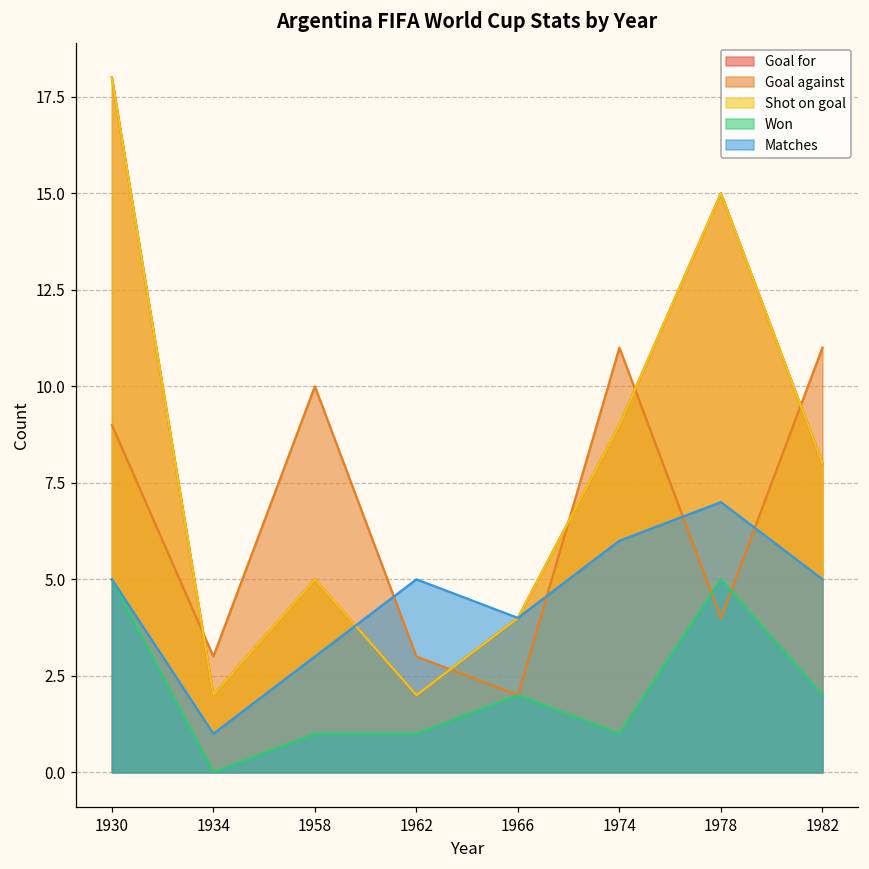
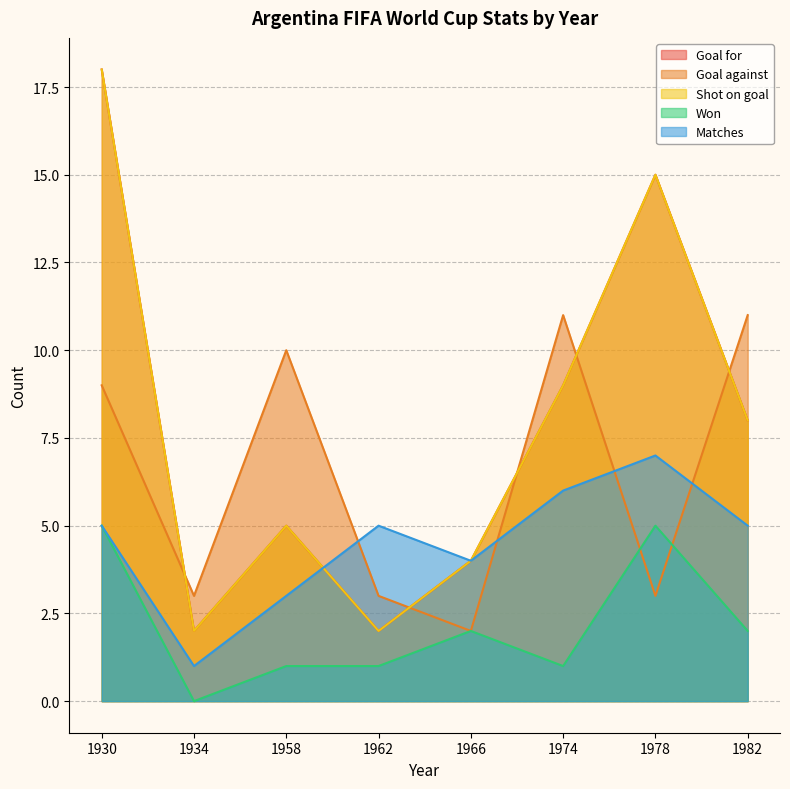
  {
    "Shot on goal": {
      "1930": 18,
      "1934": 2,
      "1958": 5,
      "1962": 2,
      "1974": 9,
      "1978": 15,
      "1982": 8
    },
    "Goal against": {
      "1930": 9,
      "1934": 3,
      "1958": 10,
      "1962": 3,
      "1974": 11,
-     "1978": 4,
+     "1978": 3,
      "1982": 11
    },
    "Won": {
      "1934": 0,
      "1958": 1,
      "1962": 1,
      "1974": 1,
      "1978": 5,
      "1982": 2
    },
    "Matches": {
      "1934": 1,
      "1958": 3,
      "1962": 5,
      "1974": 6,
      "1978": 7,
      "1982": 5
    }
  }
